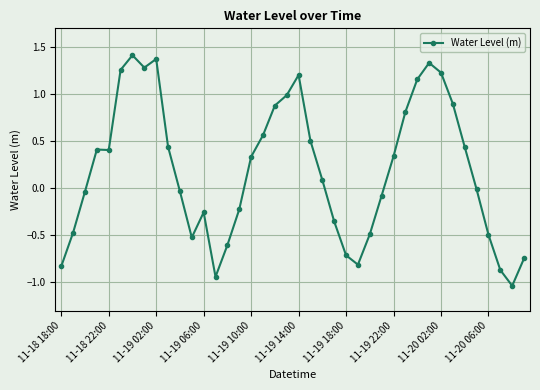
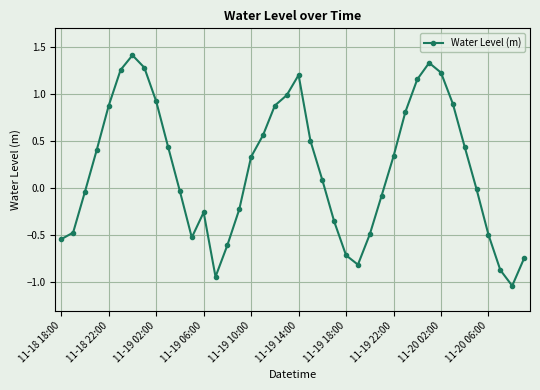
  {
-   "11-18 18:00": -0.8,
-   "11-18 22:00": 0.4,
-   "11-19 02:00": 1.4,
+   "11-18 18:00": -0.5,
+   "11-18 22:00": 0.9,
+   "11-19 02:00": 0.9,
    "11-19 06:00": -0.3,
    "11-19 10:00": 0.3,
    "11-19 14:00": 1.2,
    "11-19 18:00": -0.7,
    "11-19 22:00": 0.3,
    "11-20 02:00": 1.2,
    "11-20 06:00": -0.5
  }
